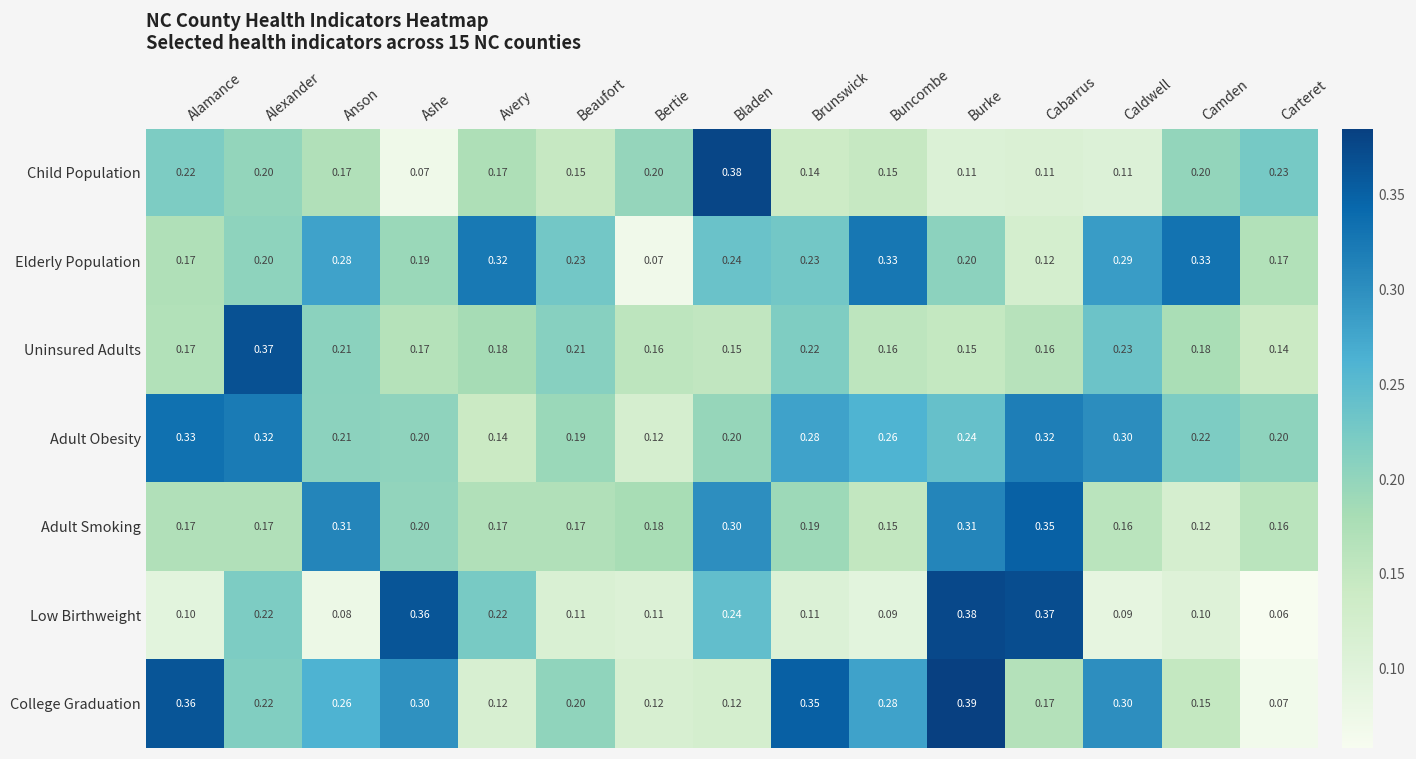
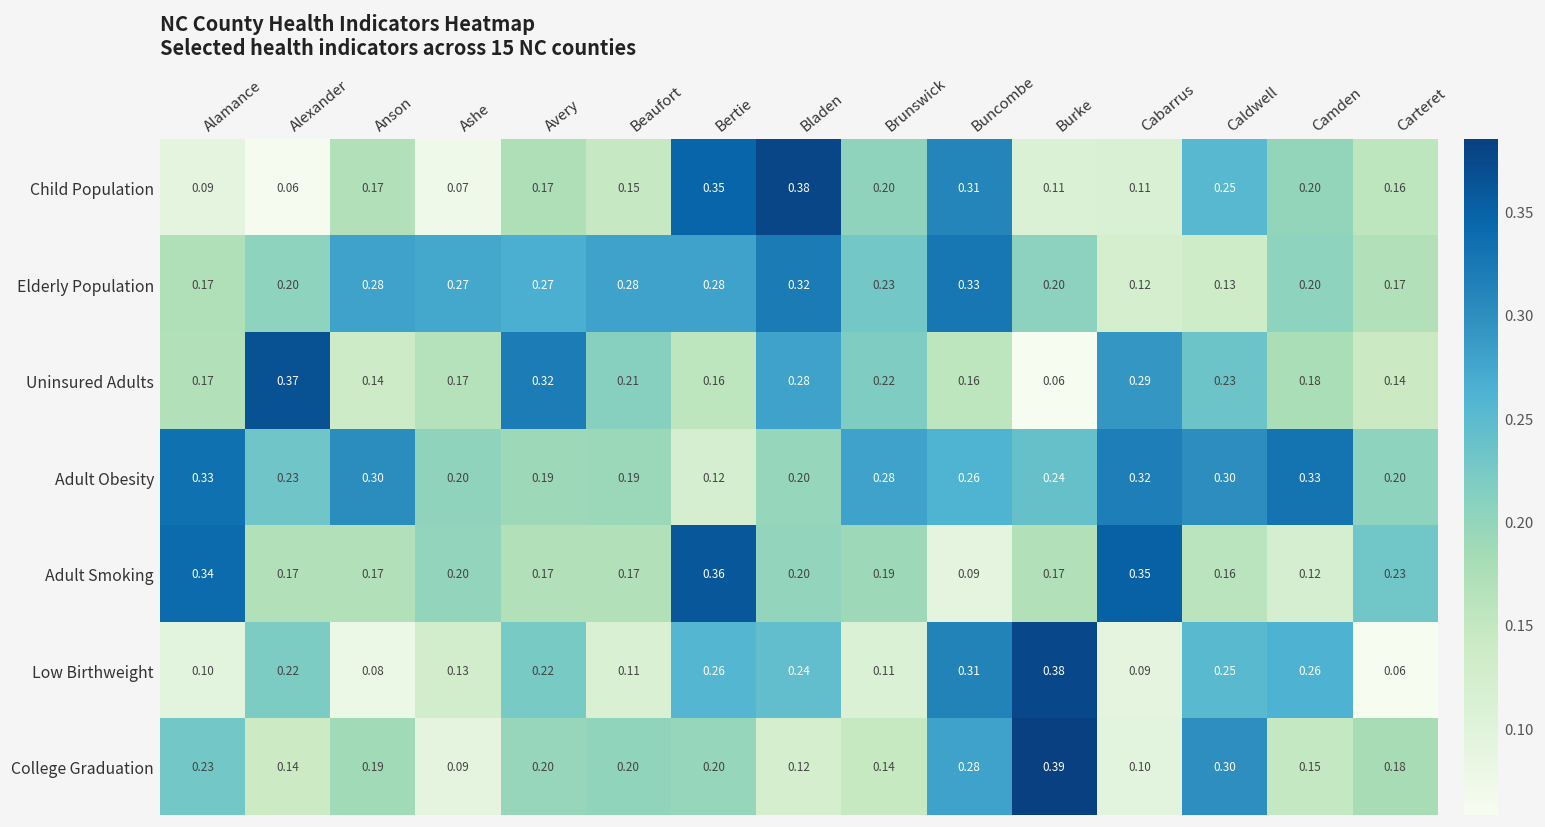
  {
    "Child Population": {
-     "Alamance": 0.22,
-     "Alexander": 0.20,
+     "Alamance": 0.09,
+     "Alexander": 0.06,
      "Anson": 0.17,
      "Ashe": 0.07,
      "Avery": 0.17,
      "Beaufort": 0.15,
-     "Bertie": 0.20,
+     "Bertie": 0.35,
      "Bladen": 0.38,
-     "Brunswick": 0.14,
-     "Buncombe": 0.15,
+     "Brunswick": 0.20,
+     "Buncombe": 0.31,
      "Burke": 0.11,
      "Cabarrus": 0.11,
-     "Caldwell": 0.11,
+     "Caldwell": 0.25,
      "Camden": 0.20,
-     "Carteret": 0.23
+     "Carteret": 0.16
    },
    "Elderly Population": {
      "Alamance": 0.17,
      "Alexander": 0.20,
      "Anson": 0.28,
-     "Ashe": 0.19,
-     "Avery": 0.32,
-     "Beaufort": 0.23,
-     "Bertie": 0.07,
-     "Bladen": 0.24,
+     "Ashe": 0.27,
+     "Avery": 0.27,
+     "Beaufort": 0.28,
+     "Bertie": 0.28,
+     "Bladen": 0.32,
      "Brunswick": 0.23,
      "Buncombe": 0.33,
      "Burke": 0.20,
      "Cabarrus": 0.12,
-     "Caldwell": 0.29,
-     "Camden": 0.33,
+     "Caldwell": 0.13,
+     "Camden": 0.20,
      "Carteret": 0.17
    },
    "Uninsured Adults": {
      "Alamance": 0.17,
      "Alexander": 0.37,
-     "Anson": 0.21,
+     "Anson": 0.14,
      "Ashe": 0.17,
-     "Avery": 0.18,
+     "Avery": 0.32,
      "Beaufort": 0.21,
      "Bertie": 0.16,
-     "Bladen": 0.15,
+     "Bladen": 0.28,
      "Brunswick": 0.22,
      "Buncombe": 0.16,
-     "Burke": 0.15,
-     "Cabarrus": 0.16,
+     "Burke": 0.06,
+     "Cabarrus": 0.29,
      "Caldwell": 0.23,
      "Camden": 0.18,
      "Carteret": 0.14
    },
    "Adult Obesity": {
      "Alamance": 0.33,
-     "Alexander": 0.32,
-     "Anson": 0.21,
+     "Alexander": 0.23,
+     "Anson": 0.30,
      "Ashe": 0.20,
-     "Avery": 0.14,
+     "Avery": 0.19,
      "Beaufort": 0.19,
      "Bertie": 0.12,
      "Bladen": 0.20,
      "Brunswick": 0.28,
      "Buncombe": 0.26,
      "Burke": 0.24,
      "Cabarrus": 0.32,
      "Caldwell": 0.30,
-     "Camden": 0.22,
+     "Camden": 0.33,
      "Carteret": 0.20
    },
    "Adult Smoking": {
-     "Alamance": 0.17,
+     "Alamance": 0.34,
      "Alexander": 0.17,
-     "Anson": 0.31,
+     "Anson": 0.17,
      "Ashe": 0.20,
      "Avery": 0.17,
      "Beaufort": 0.17,
-     "Bertie": 0.18,
-     "Bladen": 0.30,
+     "Bertie": 0.36,
+     "Bladen": 0.20,
      "Brunswick": 0.19,
-     "Buncombe": 0.15,
-     "Burke": 0.31,
+     "Buncombe": 0.09,
+     "Burke": 0.17,
      "Cabarrus": 0.35,
      "Caldwell": 0.16,
      "Camden": 0.12,
-     "Carteret": 0.16
+     "Carteret": 0.23
    },
    "Low Birthweight": {
      "Alamance": 0.10,
      "Alexander": 0.22,
      "Anson": 0.08,
-     "Ashe": 0.36,
+     "Ashe": 0.13,
      "Avery": 0.22,
      "Beaufort": 0.11,
-     "Bertie": 0.11,
+     "Bertie": 0.26,
      "Bladen": 0.24,
      "Brunswick": 0.11,
-     "Buncombe": 0.09,
+     "Buncombe": 0.31,
      "Burke": 0.38,
-     "Cabarrus": 0.37,
-     "Caldwell": 0.09,
-     "Camden": 0.10,
+     "Cabarrus": 0.09,
+     "Caldwell": 0.25,
+     "Camden": 0.26,
      "Carteret": 0.06
    },
    "College Graduation": {
-     "Alamance": 0.36,
-     "Alexander": 0.22,
-     "Anson": 0.26,
-     "Ashe": 0.30,
-     "Avery": 0.12,
+     "Alamance": 0.23,
+     "Alexander": 0.14,
+     "Anson": 0.19,
+     "Ashe": 0.09,
+     "Avery": 0.20,
      "Beaufort": 0.20,
-     "Bertie": 0.12,
+     "Bertie": 0.20,
      "Bladen": 0.12,
-     "Brunswick": 0.35,
+     "Brunswick": 0.14,
      "Buncombe": 0.28,
      "Burke": 0.39,
-     "Cabarrus": 0.17,
+     "Cabarrus": 0.10,
      "Caldwell": 0.30,
      "Camden": 0.15,
-     "Carteret": 0.07
+     "Carteret": 0.18
    }
  }
